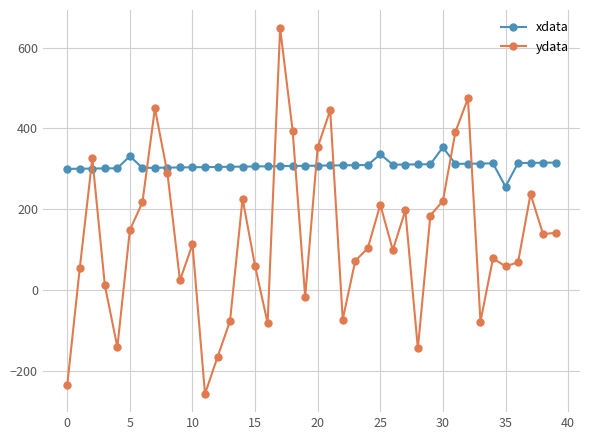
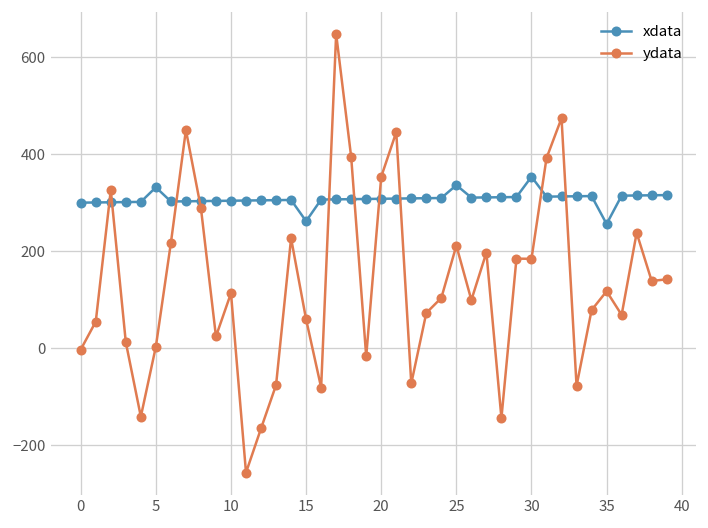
  {
    "xdata": {
      "0": 300,
      "5": 330,
      "10": 300,
-     "15": 310,
+     "15": 260,
      "20": 310,
      "25": 340,
      "30": 350,
      "35": 260
    },
    "ydata": {
-     "0": -230,
-     "5": 150,
+     "0": 0,
+     "5": 0,
      "10": 110,
      "15": 60,
      "20": 350,
      "25": 210,
-     "30": 220,
-     "35": 60
+     "30": 180,
+     "35": 120
    }
  }
